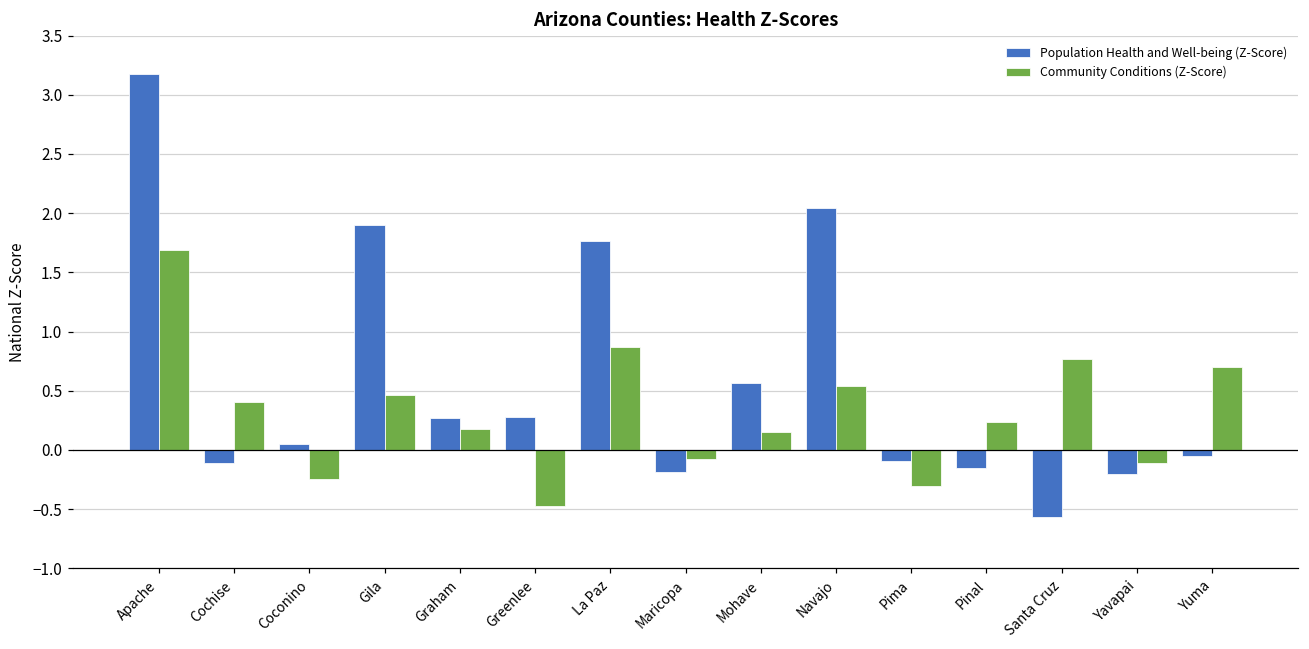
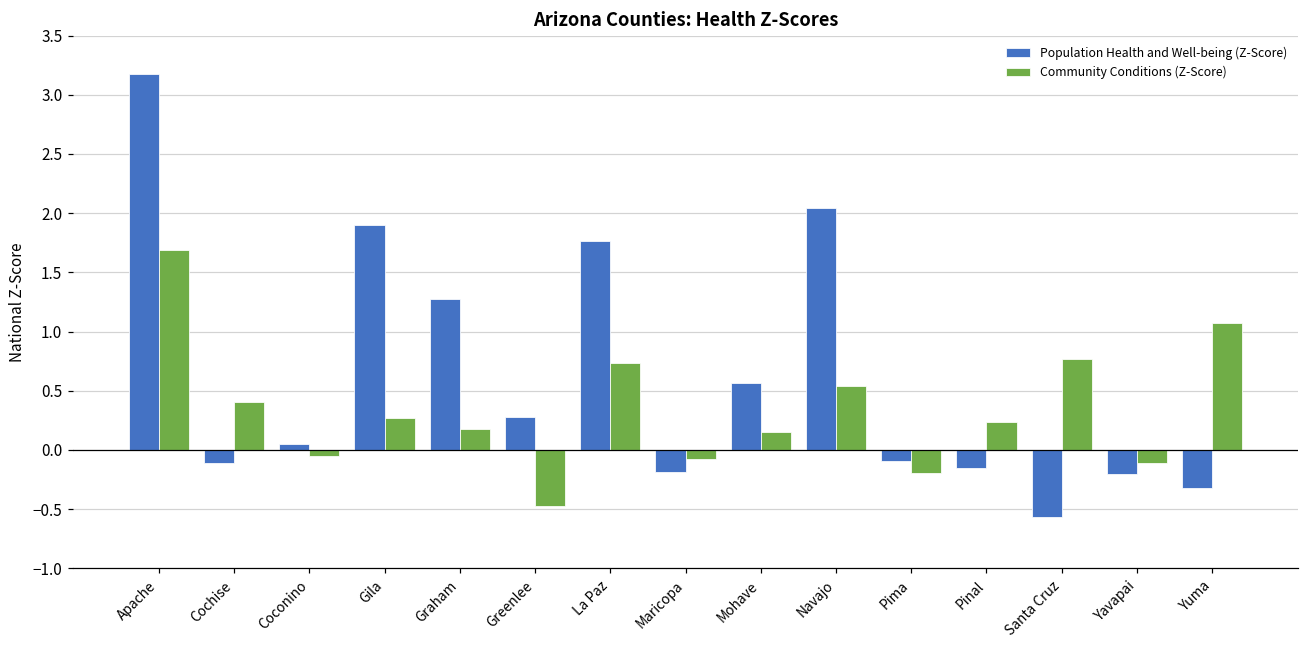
  {
    "Population Health and Well-being (Z-Score)": {
      "Apache": 3.17,
      "Cochise": -0.11,
      "Coconino": 0.05,
      "Gila": 1.90,
-     "Graham": 0.27,
+     "Graham": 1.28,
      "Greenlee": 0.28,
      "La Paz": 1.77,
      "Maricopa": -0.18,
      "Mohave": 0.57,
      "Navajo": 2.04,
      "Pima": -0.09,
      "Pinal": -0.15,
      "Santa Cruz": -0.56,
      "Yavapai": -0.20,
-     "Yuma": -0.05
+     "Yuma": -0.32
    },
    "Community Conditions (Z-Score)": {
      "Apache": 1.69,
      "Cochise": 0.41,
-     "Coconino": -0.24,
-     "Gila": 0.46,
+     "Coconino": -0.05,
+     "Gila": 0.27,
      "Graham": 0.18,
      "Greenlee": -0.48,
-     "La Paz": 0.87,
+     "La Paz": 0.73,
      "Maricopa": -0.08,
      "Mohave": 0.15,
      "Navajo": 0.54,
-     "Pima": -0.30,
+     "Pima": -0.20,
      "Pinal": 0.24,
      "Santa Cruz": 0.77,
      "Yavapai": -0.11,
-     "Yuma": 0.70
+     "Yuma": 1.08
    }
  }
